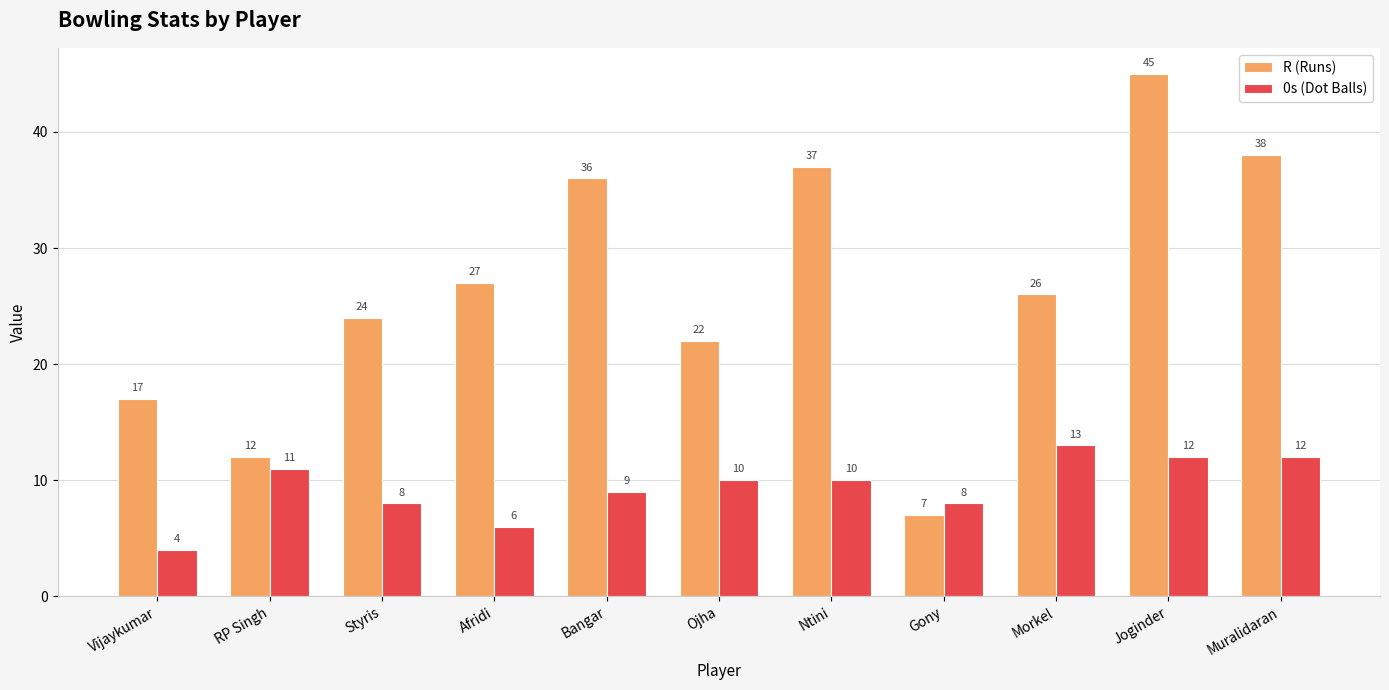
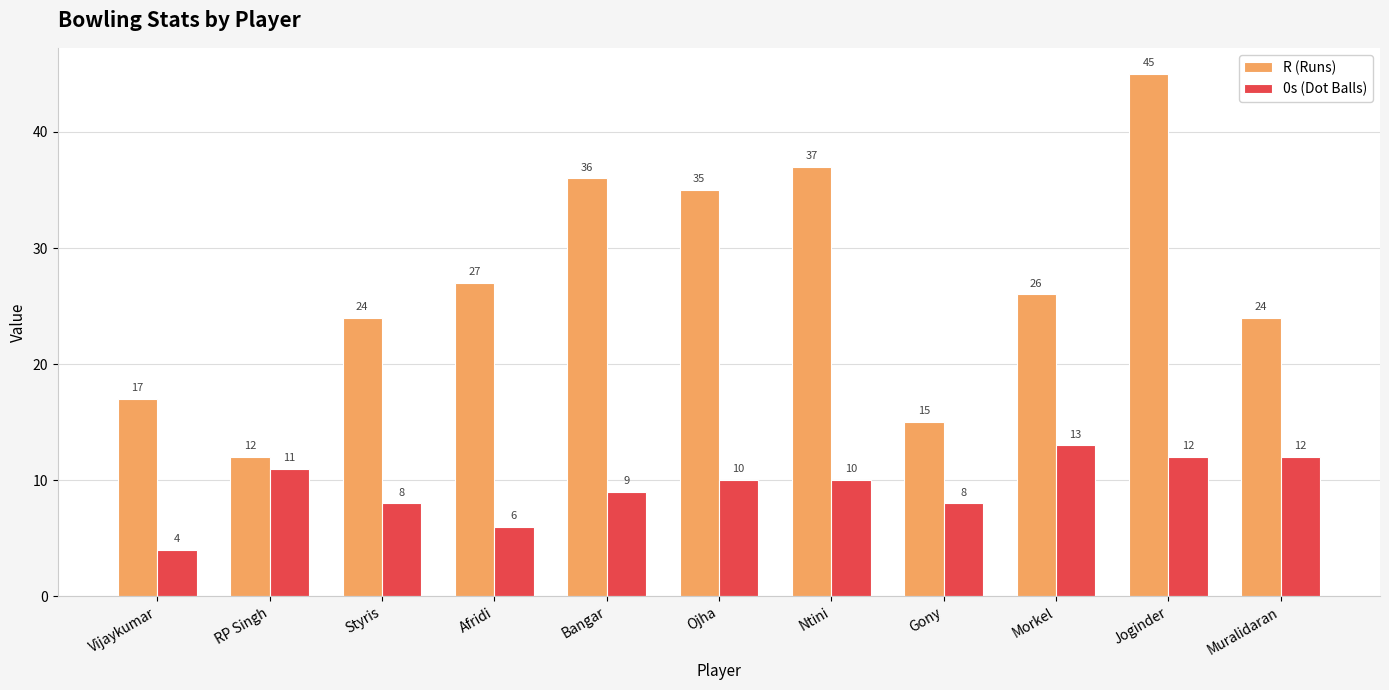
  {
    "R (Runs)": {
      "Vijaykumar": 17,
      "RP Singh": 12,
      "Styris": 24,
      "Afridi": 27,
      "Bangar": 36,
-     "Ojha": 22,
+     "Ojha": 35,
      "Ntini": 37,
-     "Gony": 7,
+     "Gony": 15,
      "Morkel": 26,
      "Joginder": 45,
-     "Muralidaran": 38
+     "Muralidaran": 24
    },
    "0s (Dot Balls)": {
      "Vijaykumar": 4,
      "RP Singh": 11,
      "Styris": 8,
      "Afridi": 6,
      "Bangar": 9,
      "Ojha": 10,
      "Ntini": 10,
      "Gony": 8,
      "Morkel": 13,
      "Joginder": 12,
      "Muralidaran": 12
    }
  }
